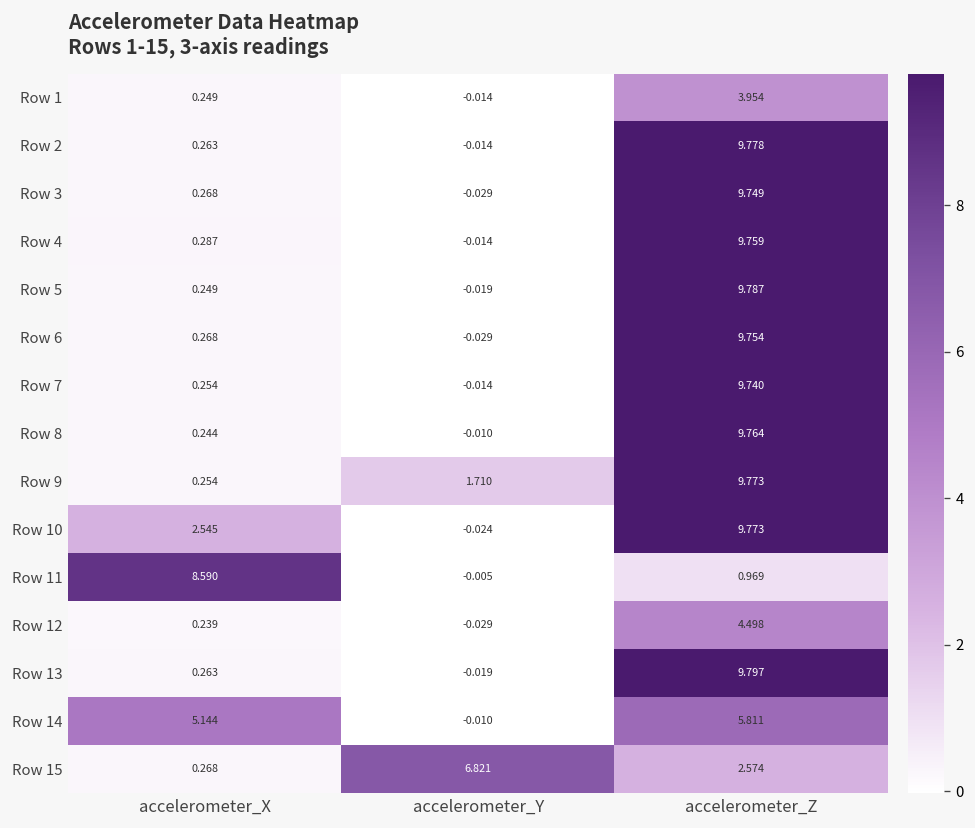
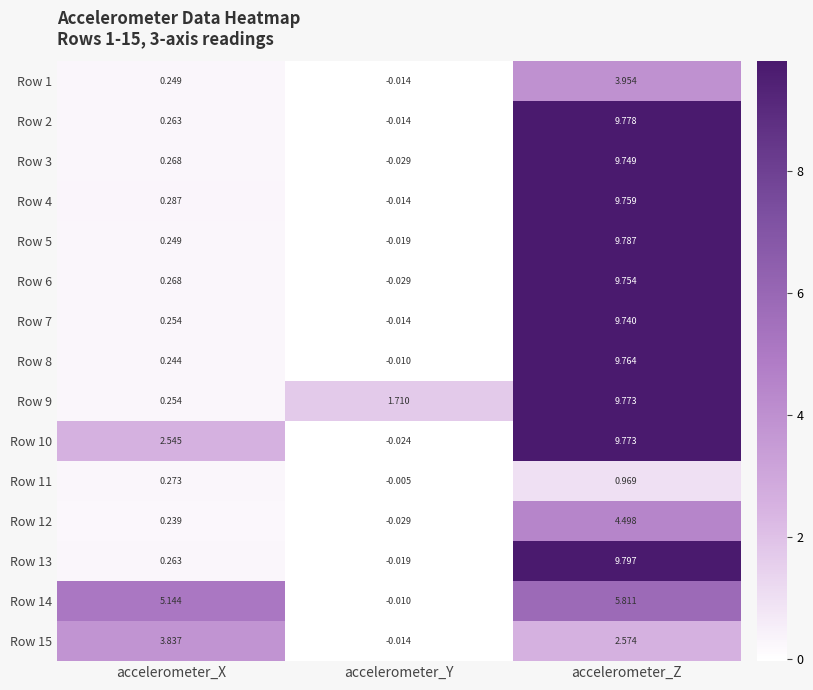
  {
    "Row 1": {
      "accelerometer_X": 0.249,
      "accelerometer_Y": -0.014,
      "accelerometer_Z": 3.954
    },
    "Row 2": {
      "accelerometer_X": 0.263,
      "accelerometer_Y": -0.014,
      "accelerometer_Z": 9.778
    },
    "Row 3": {
      "accelerometer_X": 0.268,
      "accelerometer_Y": -0.029,
      "accelerometer_Z": 9.749
    },
    "Row 4": {
      "accelerometer_X": 0.287,
      "accelerometer_Y": -0.014,
      "accelerometer_Z": 9.759
    },
    "Row 5": {
      "accelerometer_X": 0.249,
      "accelerometer_Y": -0.019,
      "accelerometer_Z": 9.787
    },
    "Row 6": {
      "accelerometer_X": 0.268,
      "accelerometer_Y": -0.029,
      "accelerometer_Z": 9.754
    },
    "Row 7": {
      "accelerometer_X": 0.254,
      "accelerometer_Y": -0.014,
      "accelerometer_Z": 9.740
    },
    "Row 8": {
      "accelerometer_X": 0.244,
      "accelerometer_Y": -0.010,
      "accelerometer_Z": 9.764
    },
    "Row 9": {
      "accelerometer_X": 0.254,
      "accelerometer_Y": 1.710,
      "accelerometer_Z": 9.773
    },
    "Row 10": {
      "accelerometer_X": 2.545,
      "accelerometer_Y": -0.024,
      "accelerometer_Z": 9.773
    },
    "Row 11": {
-     "accelerometer_X": 8.590,
+     "accelerometer_X": 0.273,
      "accelerometer_Y": -0.005,
      "accelerometer_Z": 0.969
    },
    "Row 12": {
      "accelerometer_X": 0.239,
      "accelerometer_Y": -0.029,
      "accelerometer_Z": 4.498
    },
    "Row 13": {
      "accelerometer_X": 0.263,
      "accelerometer_Y": -0.019,
      "accelerometer_Z": 9.797
    },
    "Row 14": {
      "accelerometer_X": 5.144,
      "accelerometer_Y": -0.010,
      "accelerometer_Z": 5.811
    },
    "Row 15": {
-     "accelerometer_X": 0.268,
-     "accelerometer_Y": 6.821,
+     "accelerometer_X": 3.837,
+     "accelerometer_Y": -0.014,
      "accelerometer_Z": 2.574
    }
  }
